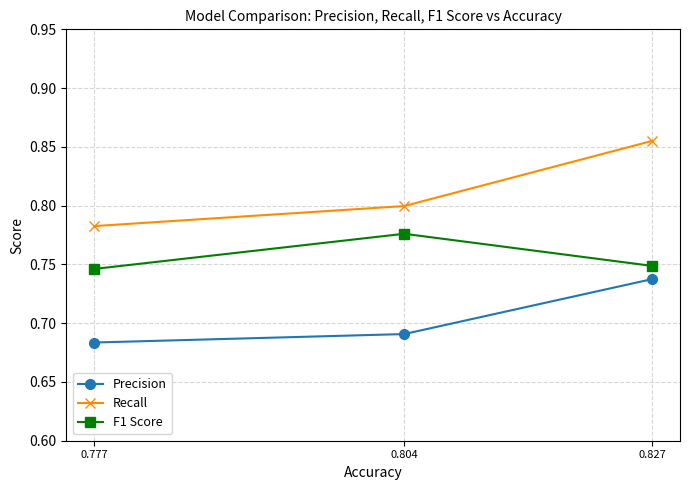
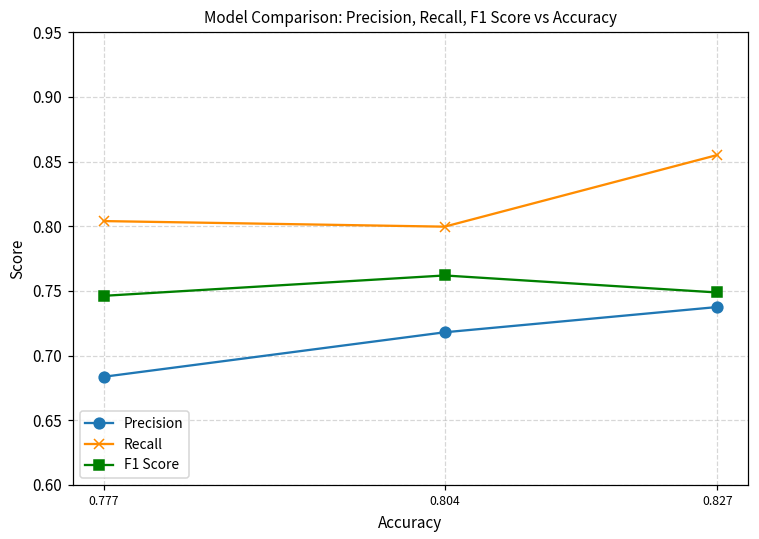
  {
    "Precision": {
      "0.777": 0.684,
-     "0.804": 0.691,
+     "0.804": 0.718,
      "0.827": 0.738
    },
    "Recall": {
-     "0.777": 0.783,
+     "0.777": 0.804,
      "0.804": 0.800,
      "0.827": 0.855
    },
    "F1 Score": {
      "0.777": 0.746,
-     "0.804": 0.776,
+     "0.804": 0.762,
      "0.827": 0.749
    }
  }
